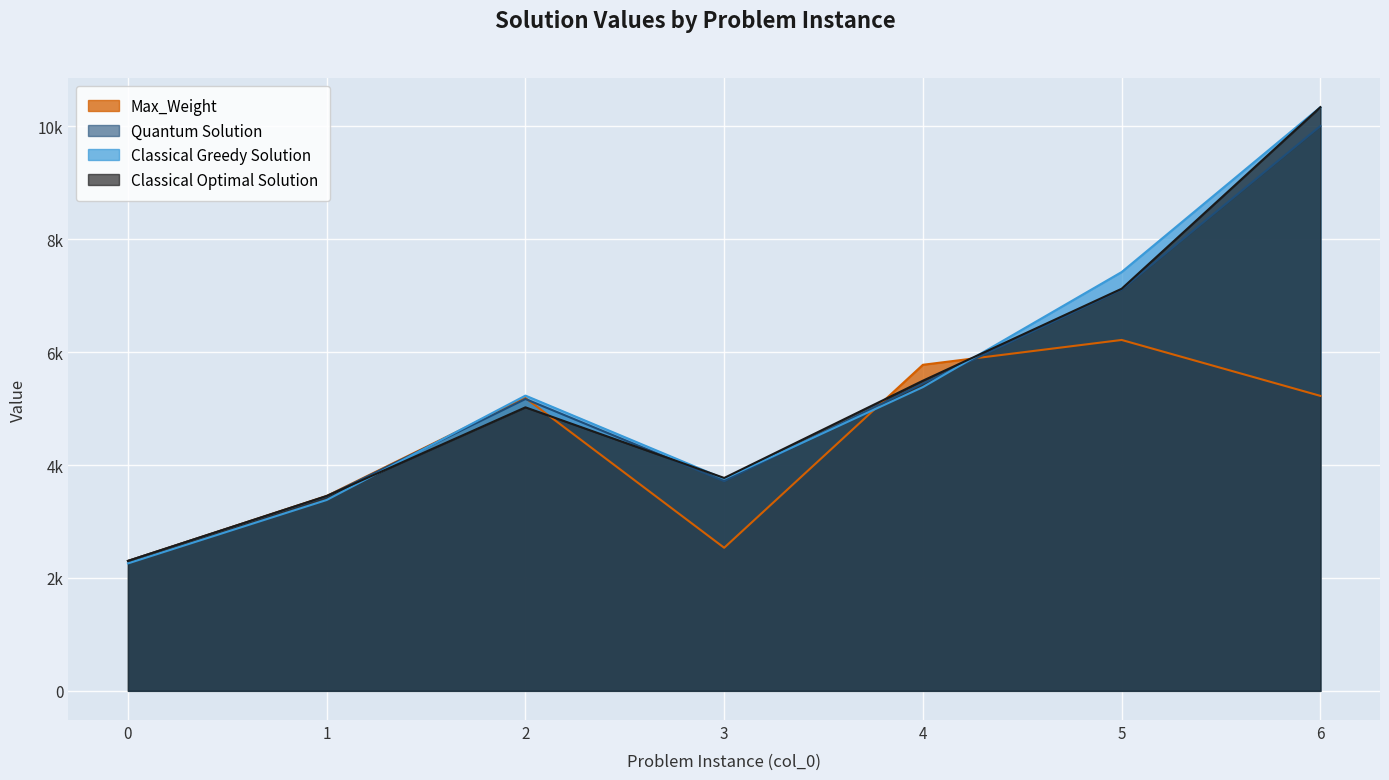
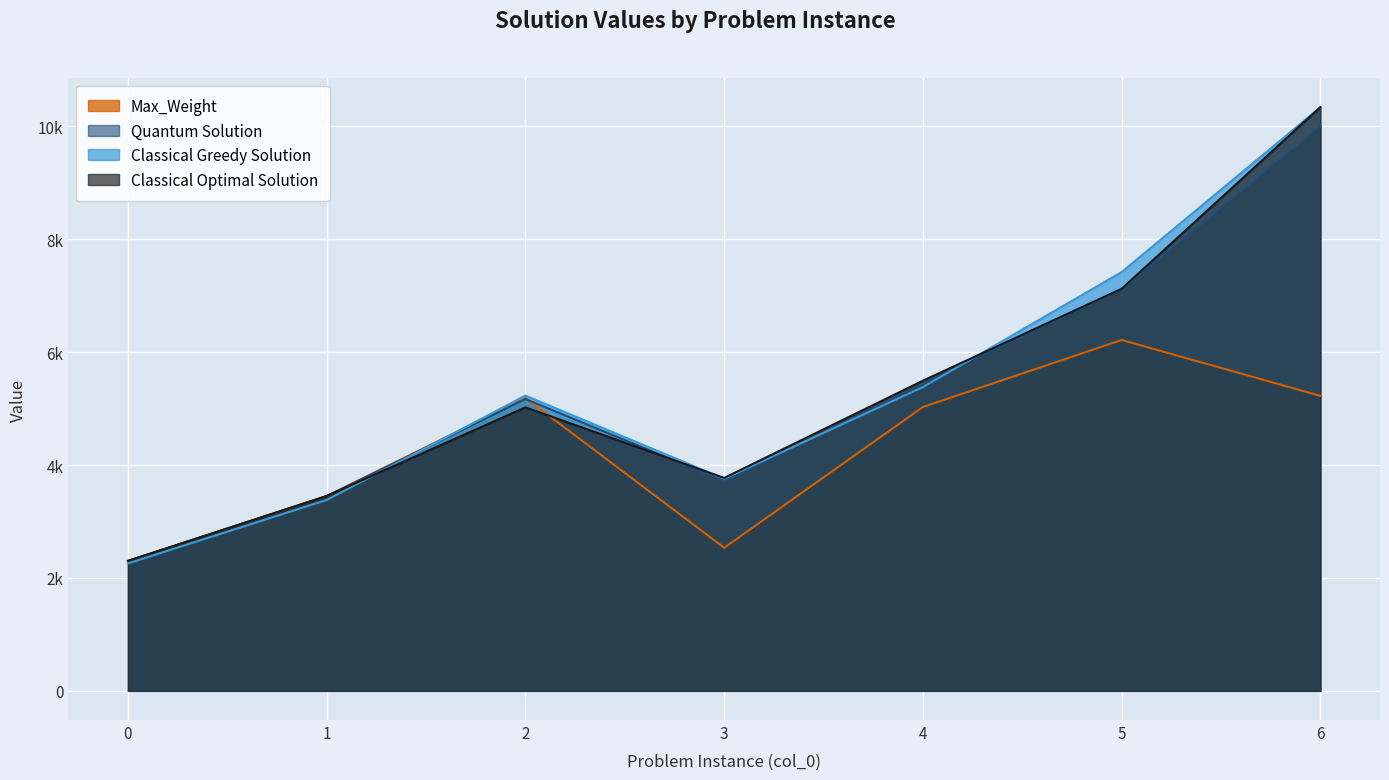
  {
    "Max_Weight": {
      "3": 2500,
-     "4": 5800,
+     "4": 5000,
      "5": 6200,
      "6": 5200
    },
    "Quantum Solution": {
      "4": 5400,
      "6": 10000
    },
    "Classical Greedy Solution": {
      "1": 3400,
      "4": 5400,
      "5": 7400
    },
    "Classical Optimal Solution": {
      "2": 5000,
      "4": 5500
    }
  }
